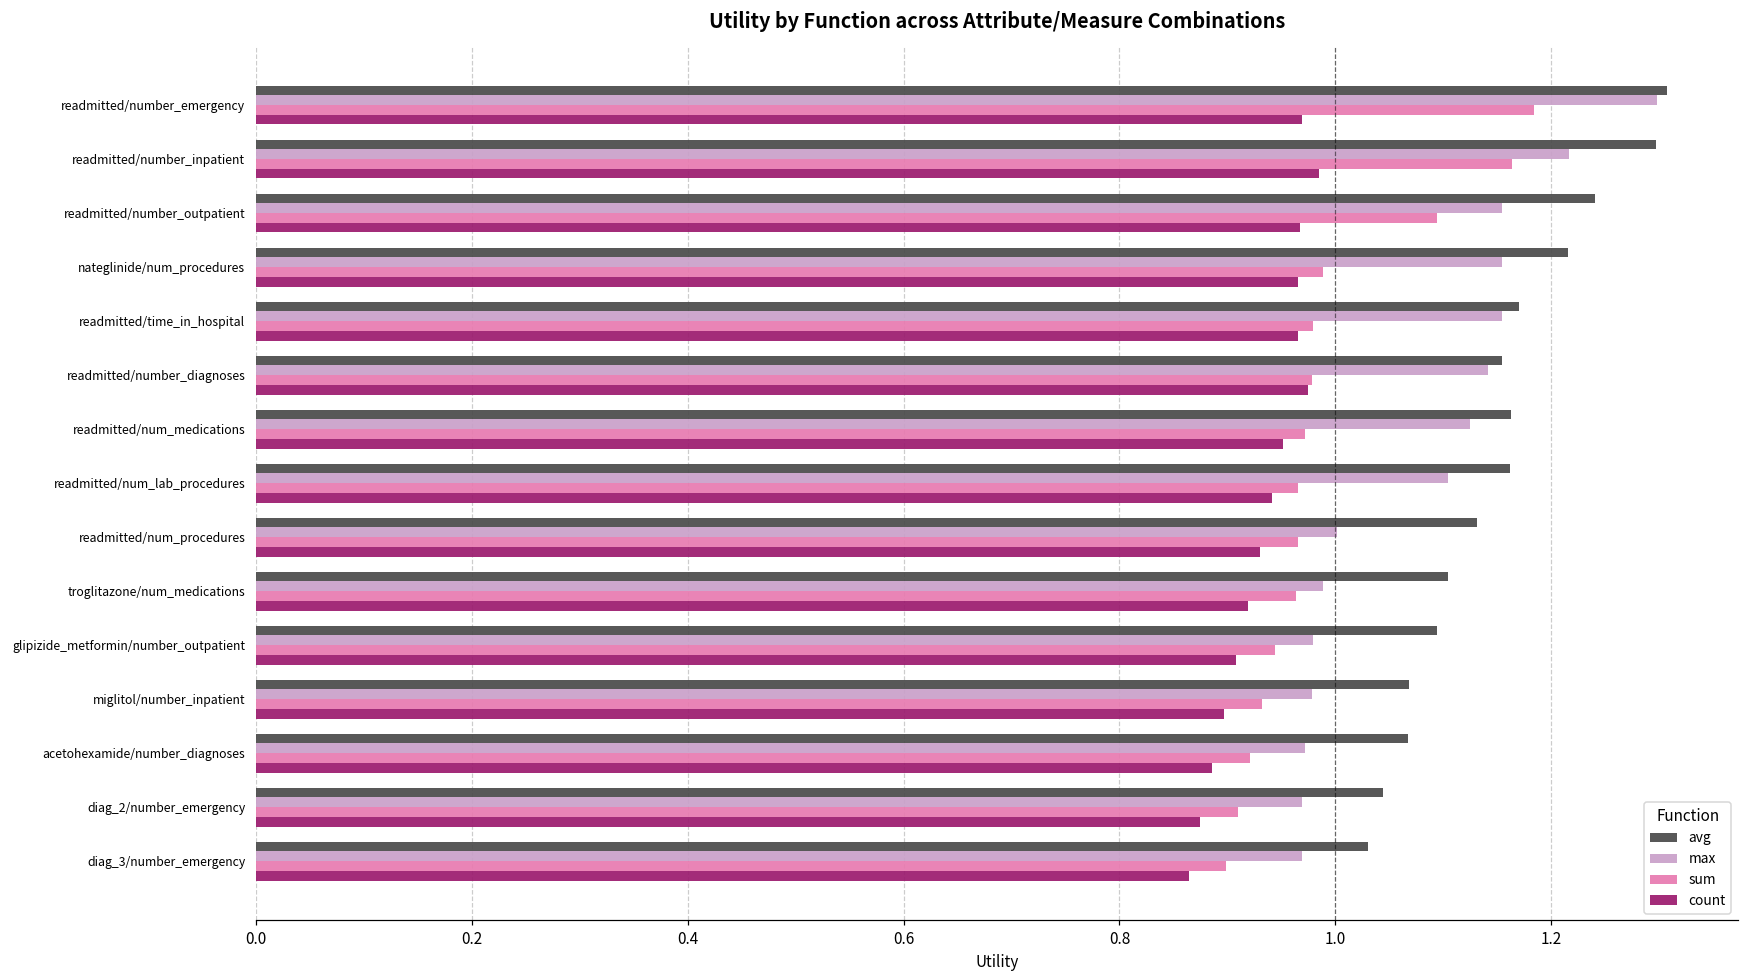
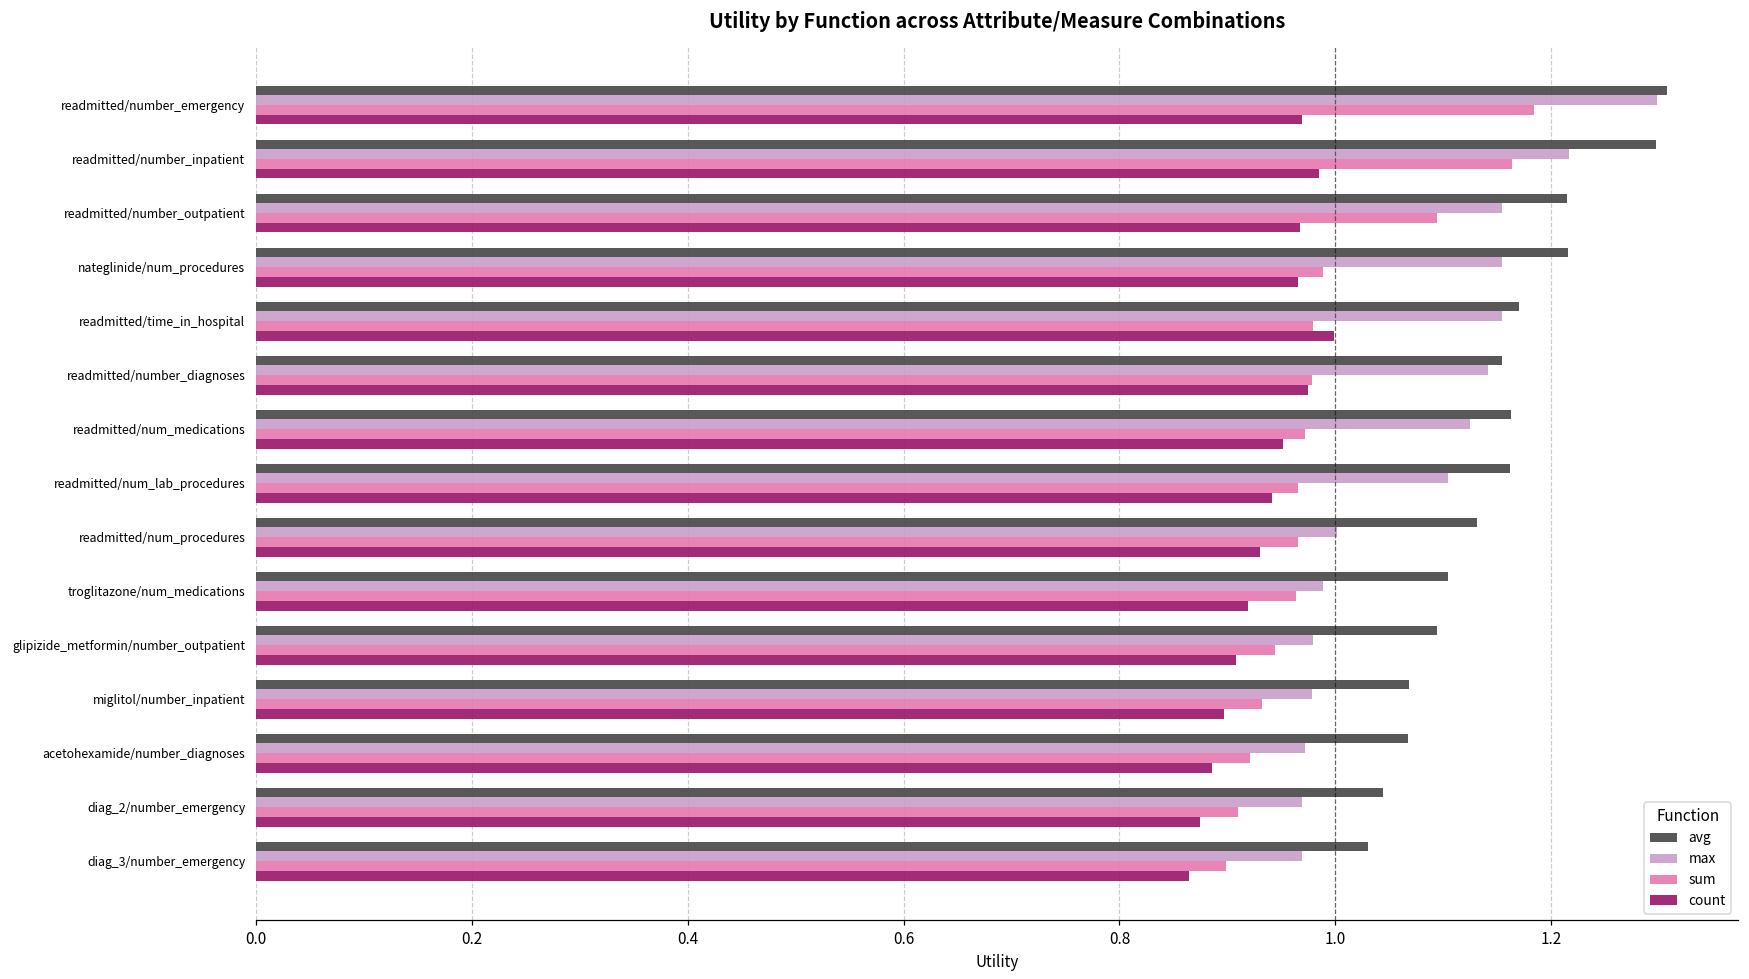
  {
    "avg": {
      "readmitted/number_emergency": 1.31,
      "readmitted/number_inpatient": 1.30,
-     "readmitted/number_outpatient": 1.24,
+     "readmitted/number_outpatient": 1.21,
      "nateglinide/num_procedures": 1.22,
      "readmitted/time_in_hospital": 1.17,
      "readmitted/number_diagnoses": 1.15,
      "readmitted/num_medications": 1.16,
      "readmitted/num_lab_procedures": 1.16,
      "readmitted/num_procedures": 1.13,
      "troglitazone/num_medications": 1.10,
      "glipizide_metformin/number_outpatient": 1.09,
      "miglitol/number_inpatient": 1.07,
      "acetohexamide/number_diagnoses": 1.07,
      "diag_2/number_emergency": 1.04,
      "diag_3/number_emergency": 1.03
    },
    "count": {
      "readmitted/number_emergency": 0.97,
      "readmitted/number_inpatient": 0.98,
      "readmitted/number_outpatient": 0.97,
      "nateglinide/num_procedures": 0.97,
-     "readmitted/time_in_hospital": 0.97,
+     "readmitted/time_in_hospital": 1.00,
      "readmitted/number_diagnoses": 0.97,
      "readmitted/num_medications": 0.95,
      "readmitted/num_lab_procedures": 0.94,
      "readmitted/num_procedures": 0.93,
      "troglitazone/num_medications": 0.92,
      "glipizide_metformin/number_outpatient": 0.91,
      "miglitol/number_inpatient": 0.90,
      "acetohexamide/number_diagnoses": 0.89,
      "diag_2/number_emergency": 0.88,
      "diag_3/number_emergency": 0.86
    }
  }
